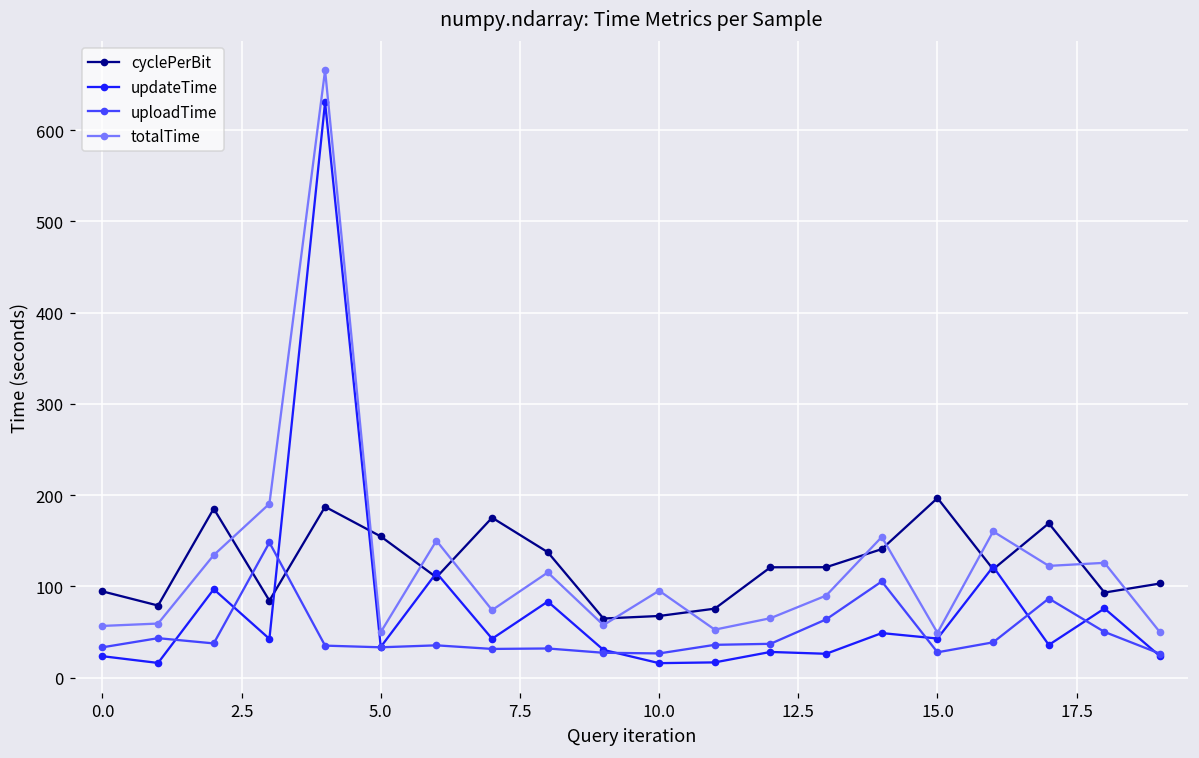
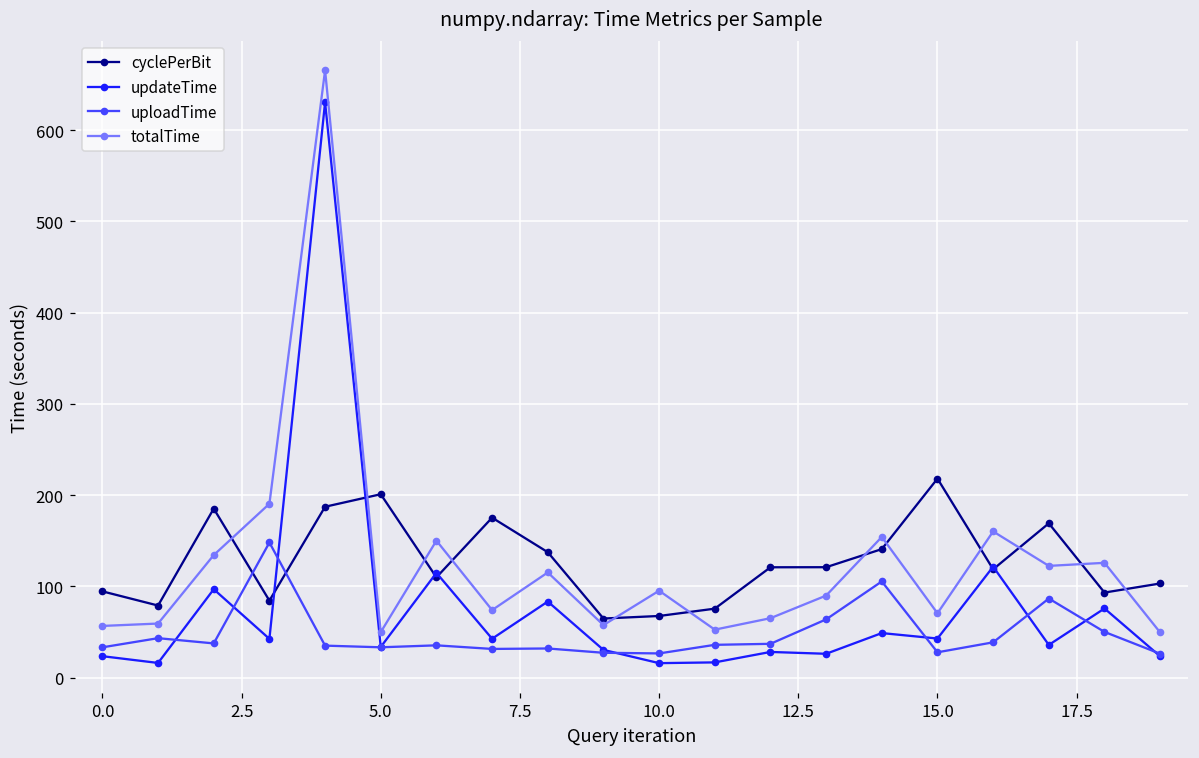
  {
    "cyclePerBit": {
      "0.0": 90,
-     "5.0": 150,
+     "5.0": 200,
      "10.0": 70,
-     "15.0": 200
+     "15.0": 220
    },
    "totalTime": {
      "0.0": 60,
      "5.0": 50,
      "10.0": 100,
-     "15.0": 50
+     "15.0": 70
    }
  }
